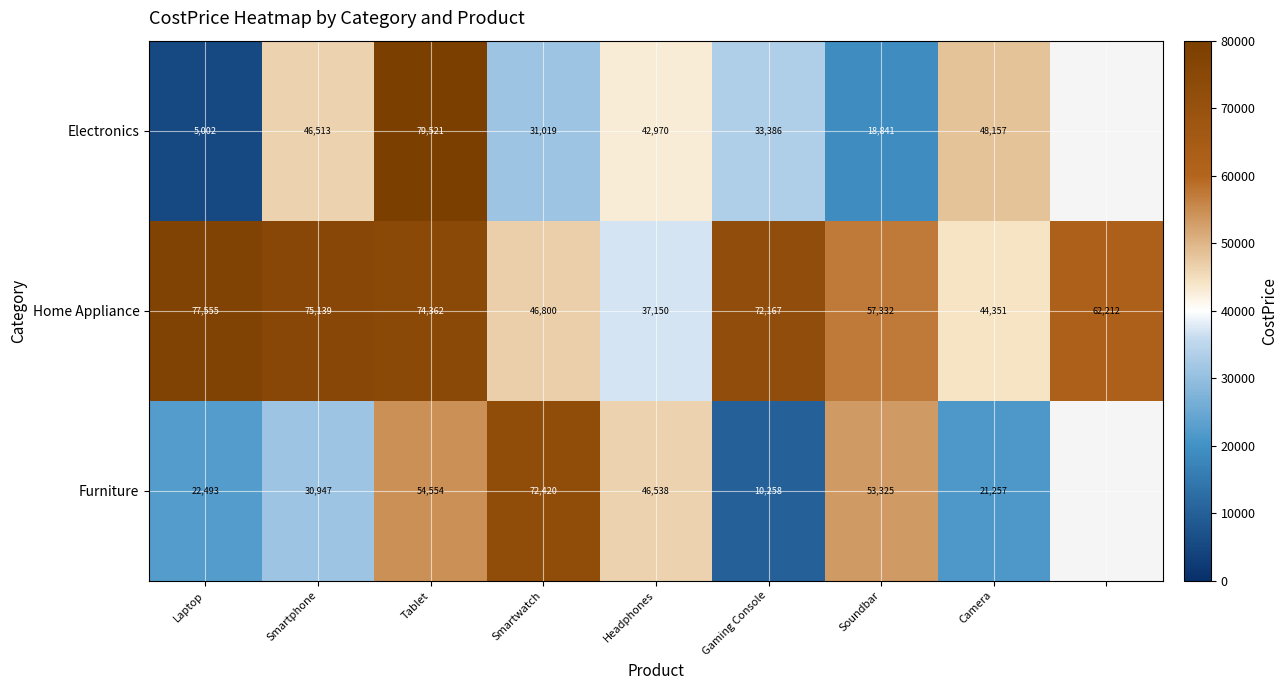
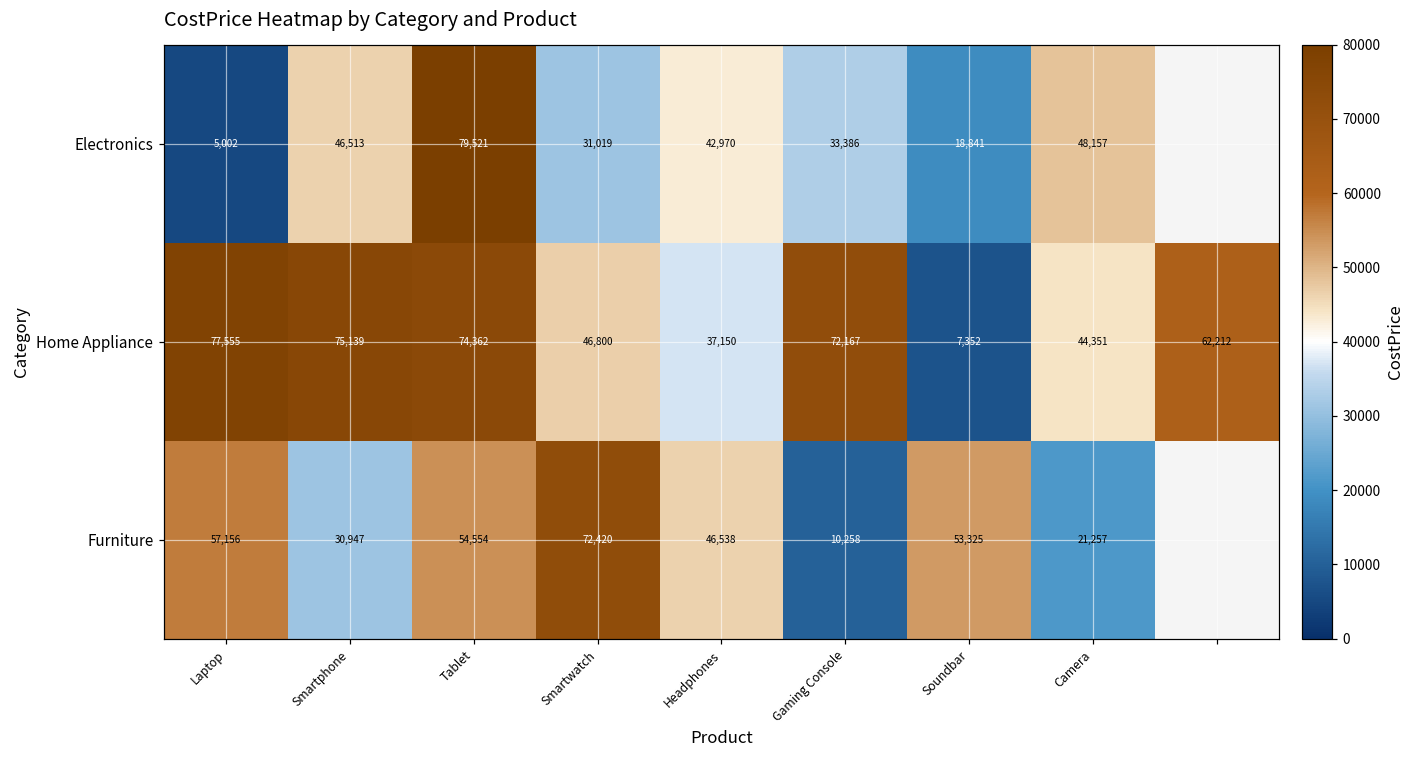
  {
    "Electronics": {
      "Laptop": "5,002",
      "Smartphone": "46,513",
      "Tablet": "79,521",
      "Smartwatch": "31,019",
      "Headphones": "42,970",
      "Gaming Console": "33,386",
      "Soundbar": "18,841",
      "Camera": "48,157"
    },
    "Home Appliance": {
      "Laptop": "77,555",
      "Smartphone": "75,139",
      "Tablet": "74,362",
      "Smartwatch": "46,800",
      "Headphones": "37,150",
      "Gaming Console": "72,167",
-     "Soundbar": "57,332",
+     "Soundbar": "7,352",
      "Camera": "44,351"
    },
    "Furniture": {
-     "Laptop": "22,493",
+     "Laptop": "57,156",
      "Smartphone": "30,947",
      "Tablet": "54,554",
      "Smartwatch": "72,420",
      "Headphones": "46,538",
      "Gaming Console": "10,258",
      "Soundbar": "53,325",
      "Camera": "21,257"
    }
  }
